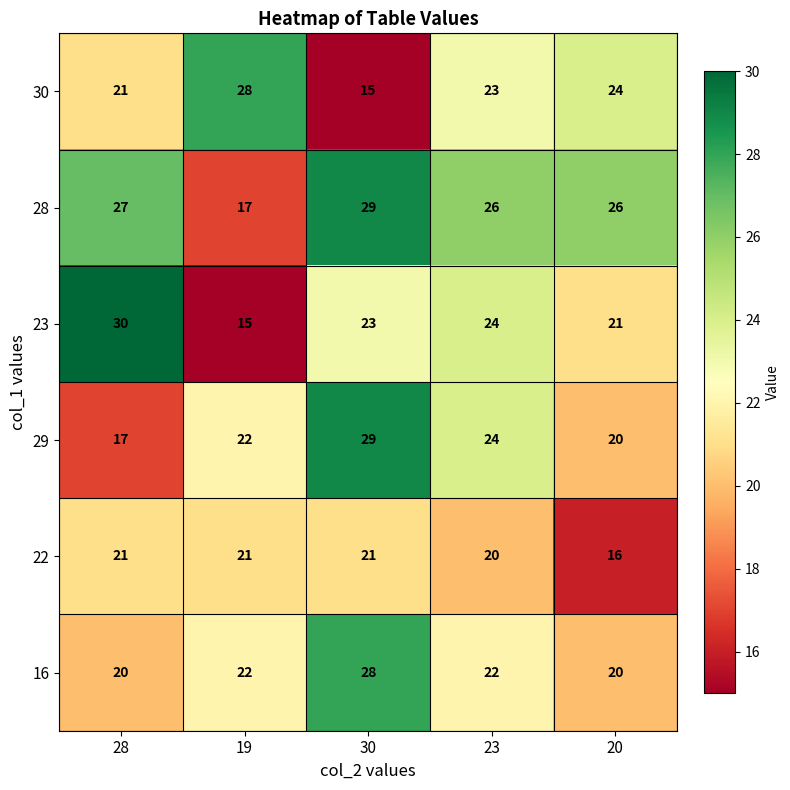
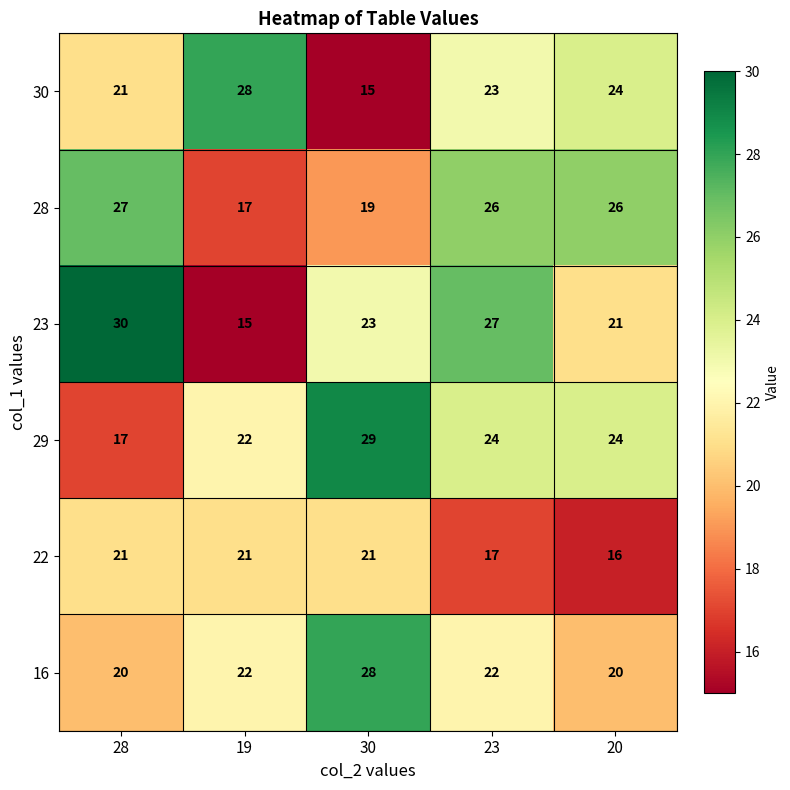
  {
    "30": {
      "28": 21,
      "19": 28,
      "30": 15,
      "23": 23,
      "20": 24
    },
    "28": {
      "28": 27,
      "19": 17,
-     "30": 29,
+     "30": 19,
      "23": 26,
      "20": 26
    },
    "23": {
      "28": 30,
      "19": 15,
      "30": 23,
-     "23": 24,
+     "23": 27,
      "20": 21
    },
    "29": {
      "28": 17,
      "19": 22,
      "30": 29,
      "23": 24,
-     "20": 20
+     "20": 24
    },
    "22": {
      "28": 21,
      "19": 21,
      "30": 21,
-     "23": 20,
+     "23": 17,
      "20": 16
    },
    "16": {
      "28": 20,
      "19": 22,
      "30": 28,
      "23": 22,
      "20": 20
    }
  }
